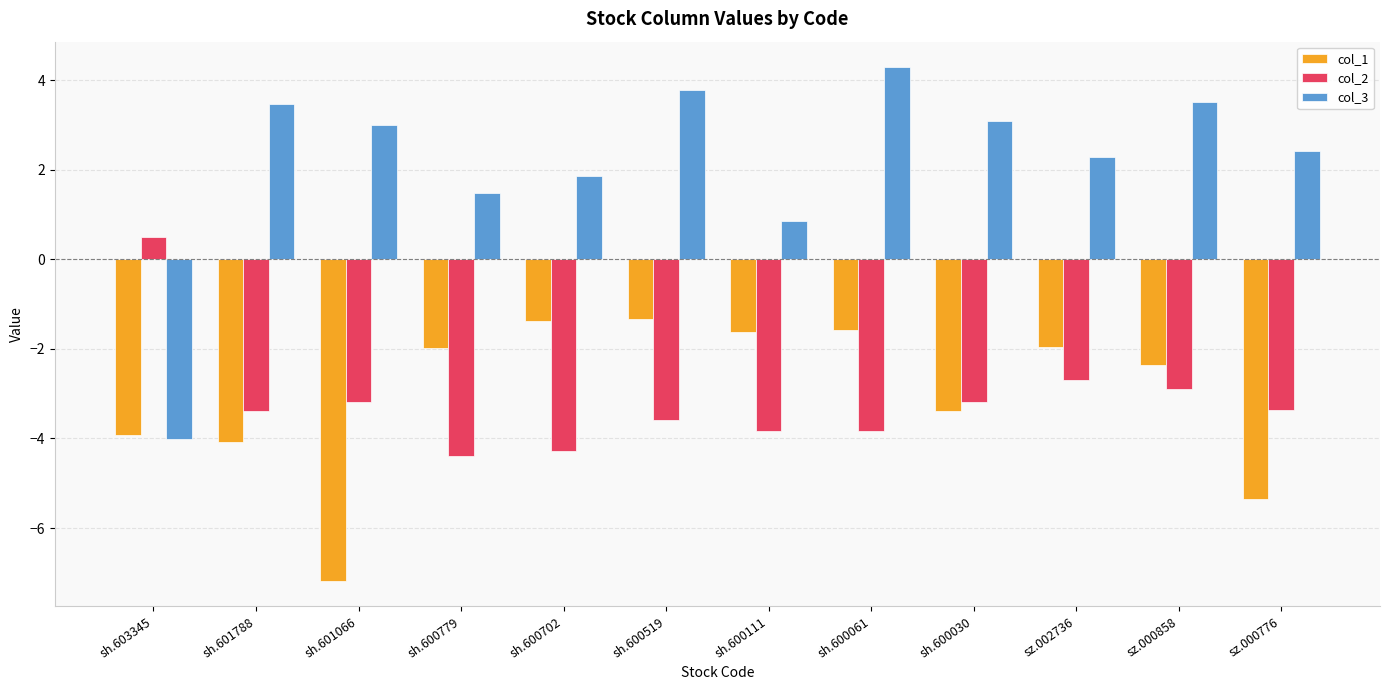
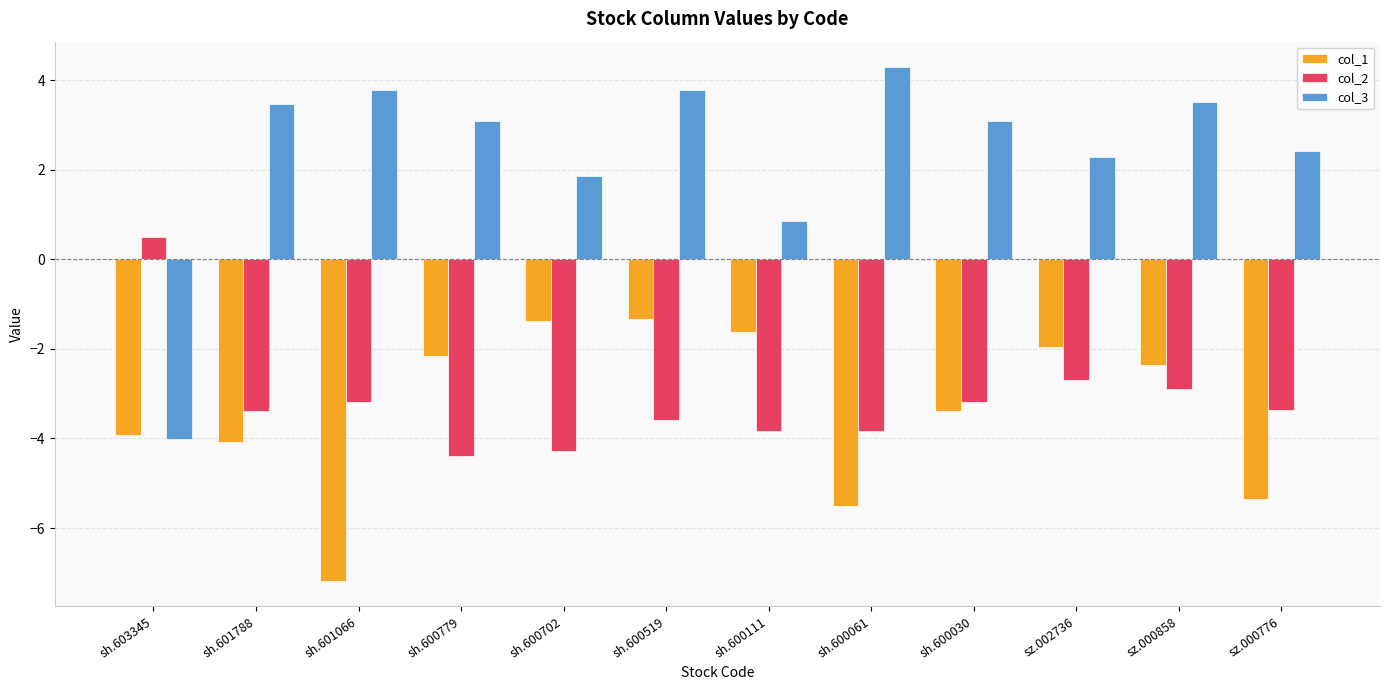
  {
    "col_1": {
      "sh.603345": -3.9,
      "sh.601788": -4.1,
      "sh.601066": -7.2,
-     "sh.600779": -2.0,
+     "sh.600779": -2.2,
      "sh.600702": -1.4,
      "sh.600519": -1.3,
      "sh.600111": -1.6,
-     "sh.600061": -1.6,
+     "sh.600061": -5.5,
      "sh.600030": -3.4,
      "sz.002736": -2.0,
      "sz.000858": -2.3,
      "sz.000776": -5.4
    },
    "col_2": {
      "sh.603345": 0.5,
      "sh.601788": -3.4,
      "sh.601066": -3.2,
      "sh.600779": -4.4,
      "sh.600702": -4.3,
      "sh.600519": -3.6,
      "sh.600111": -3.8,
      "sh.600061": -3.8,
      "sh.600030": -3.2,
      "sz.002736": -2.7,
      "sz.000858": -2.9,
      "sz.000776": -3.4
    },
    "col_3": {
      "sh.603345": -4.0,
      "sh.601788": 3.5,
-     "sh.601066": 3.0,
-     "sh.600779": 1.5,
+     "sh.601066": 3.8,
+     "sh.600779": 3.1,
      "sh.600702": 1.9,
      "sh.600519": 3.8,
      "sh.600111": 0.9,
      "sh.600061": 4.3,
      "sh.600030": 3.1,
      "sz.002736": 2.3,
      "sz.000858": 3.5,
      "sz.000776": 2.4
    }
  }
